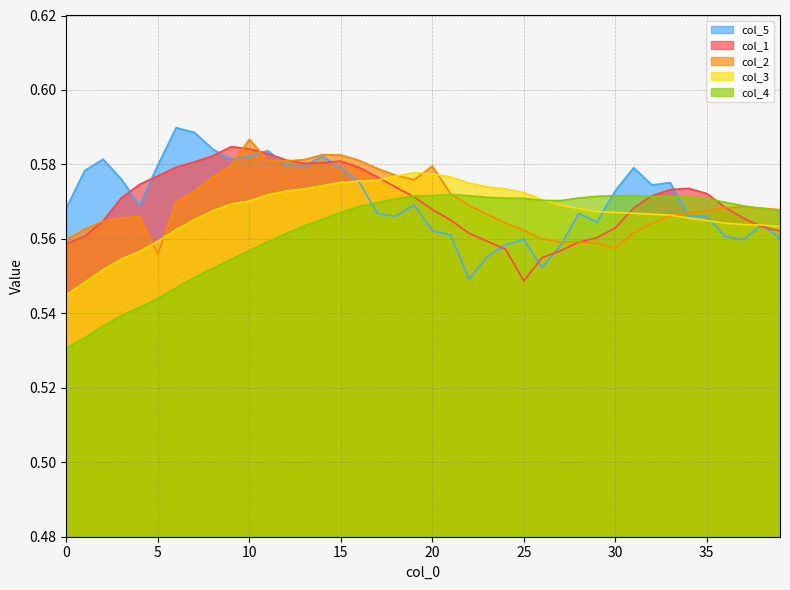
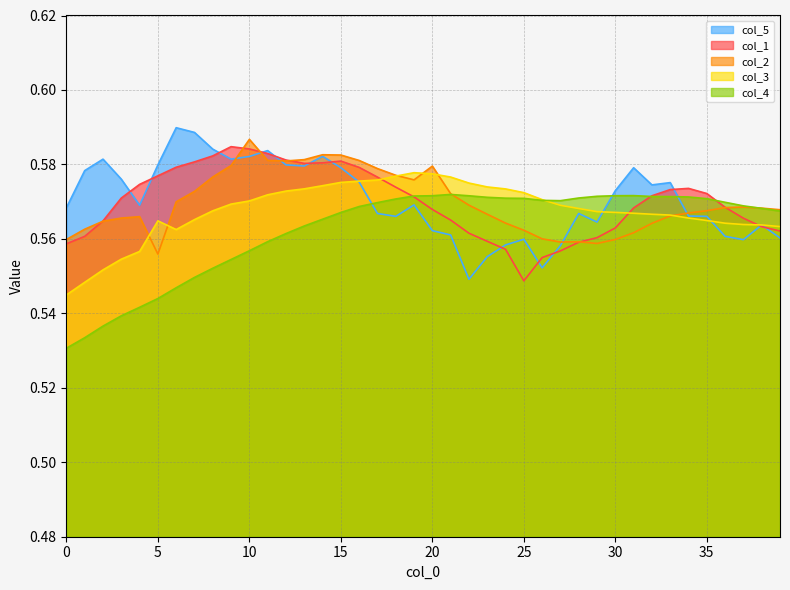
  {
    "col_5": {
      "0": 0.568,
      "5": 0.580,
      "10": 0.582,
      "15": 0.579,
      "20": 0.562,
      "25": 0.560,
      "30": 0.573,
      "35": 0.566
    },
    "col_1": {
      "0": 0.559,
      "5": 0.577,
      "10": 0.584,
      "15": 0.581,
      "20": 0.568,
      "25": 0.549,
      "30": 0.563,
      "35": 0.572
    },
    "col_2": {
      "0": 0.560,
      "5": 0.556,
      "10": 0.587,
      "15": 0.583,
      "20": 0.580,
      "25": 0.562,
-     "30": 0.557,
+     "30": 0.560,
      "35": 0.568
    },
    "col_3": {
      "0": 0.545,
-     "5": 0.559,
+     "5": 0.565,
      "10": 0.570,
      "15": 0.575,
      "20": 0.577,
      "25": 0.572,
      "30": 0.567,
      "35": 0.565
    },
    "col_4": {
      "0": 0.531,
      "5": 0.544,
      "10": 0.557,
      "15": 0.567,
      "20": 0.572,
      "25": 0.571,
      "30": 0.572,
      "35": 0.571
    }
  }
